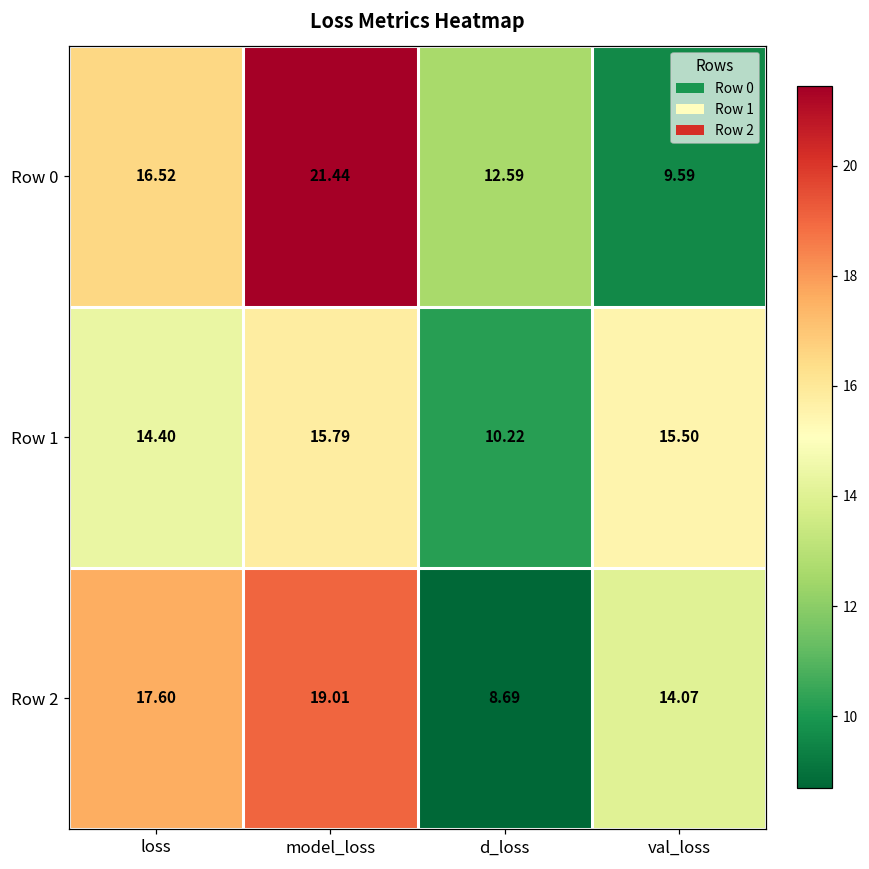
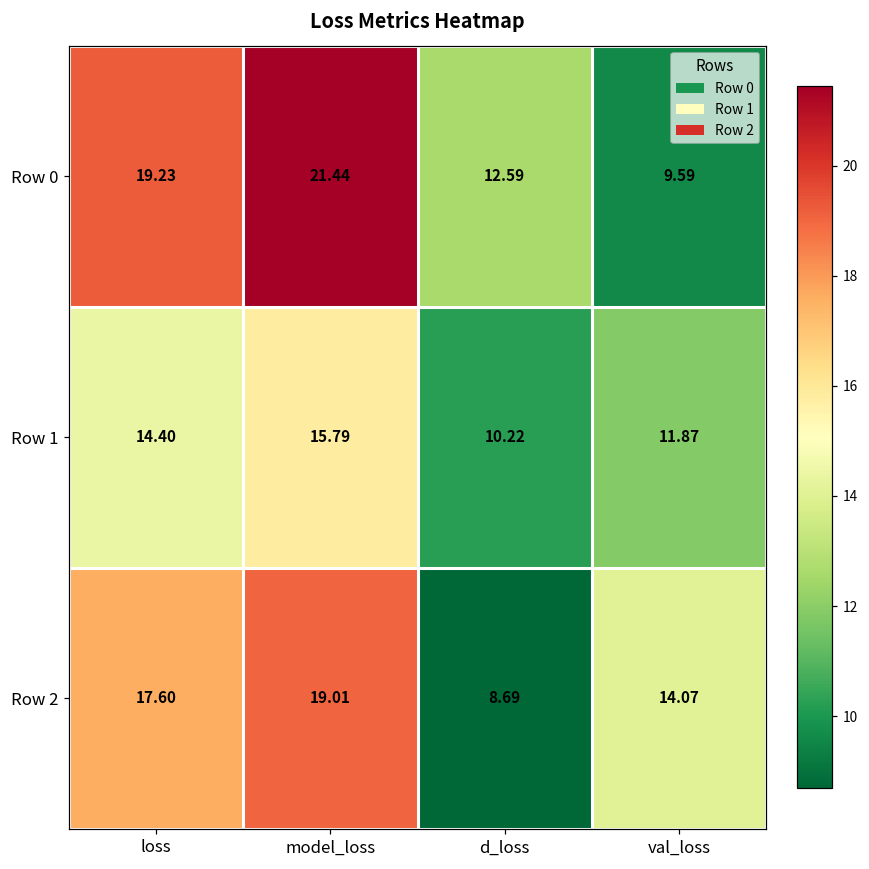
  {
    "Row 0": {
-     "loss": 16.52,
+     "loss": 19.23,
      "model_loss": 21.44,
      "d_loss": 12.59,
      "val_loss": 9.59
    },
    "Row 1": {
      "loss": 14.40,
      "model_loss": 15.79,
      "d_loss": 10.22,
-     "val_loss": 15.50
+     "val_loss": 11.87
    },
    "Row 2": {
      "loss": 17.60,
      "model_loss": 19.01,
      "d_loss": 8.69,
      "val_loss": 14.07
    }
  }
